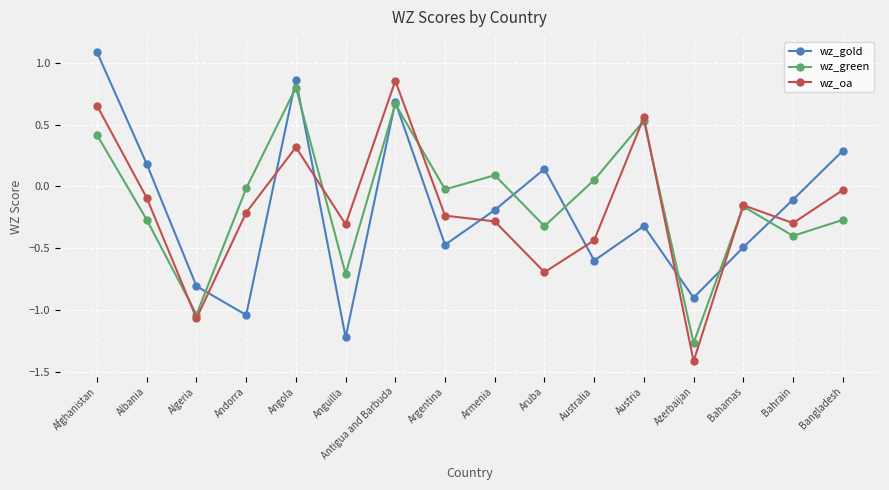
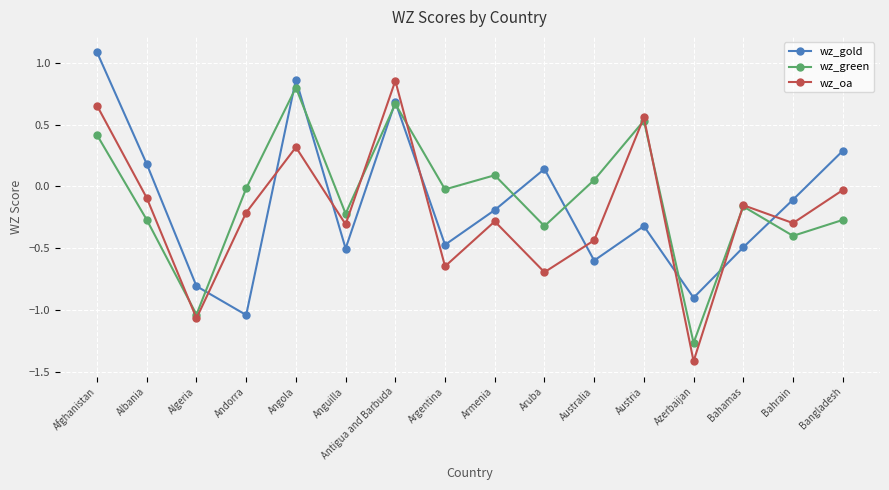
  {
    "wz_gold": {
      "Afghanistan": 1.08,
      "Albania": 0.18,
      "Algeria": -0.81,
      "Andorra": -1.04,
      "Angola": 0.86,
-     "Anguilla": -1.22,
+     "Anguilla": -0.50,
      "Argentina": -0.47,
      "Armenia": -0.19,
      "Aruba": 0.14,
      "Australia": -0.60,
      "Austria": -0.32,
      "Azerbaijan": -0.90,
      "Bahamas": -0.49,
      "Bahrain": -0.11,
      "Bangladesh": 0.29
    },
    "wz_green": {
      "Afghanistan": 0.42,
      "Albania": -0.27,
      "Algeria": -1.04,
      "Andorra": -0.02,
      "Angola": 0.80,
-     "Anguilla": -0.71,
+     "Anguilla": -0.22,
      "Argentina": -0.02,
      "Armenia": 0.09,
      "Aruba": -0.32,
      "Australia": 0.05,
      "Austria": 0.53,
      "Azerbaijan": -1.27,
      "Bahrain": -0.40,
      "Bangladesh": -0.27
    },
    "wz_oa": {
      "Afghanistan": 0.65,
      "Albania": -0.09,
      "Algeria": -1.07,
      "Andorra": -0.21,
      "Angola": 0.32,
      "Anguilla": -0.31,
      "Antigua and Barbuda": 0.85,
-     "Argentina": -0.24,
+     "Argentina": -0.65,
      "Armenia": -0.28,
      "Aruba": -0.69,
      "Australia": -0.44,
      "Austria": 0.56,
      "Azerbaijan": -1.41,
      "Bahrain": -0.30,
      "Bangladesh": -0.03
    }
  }
